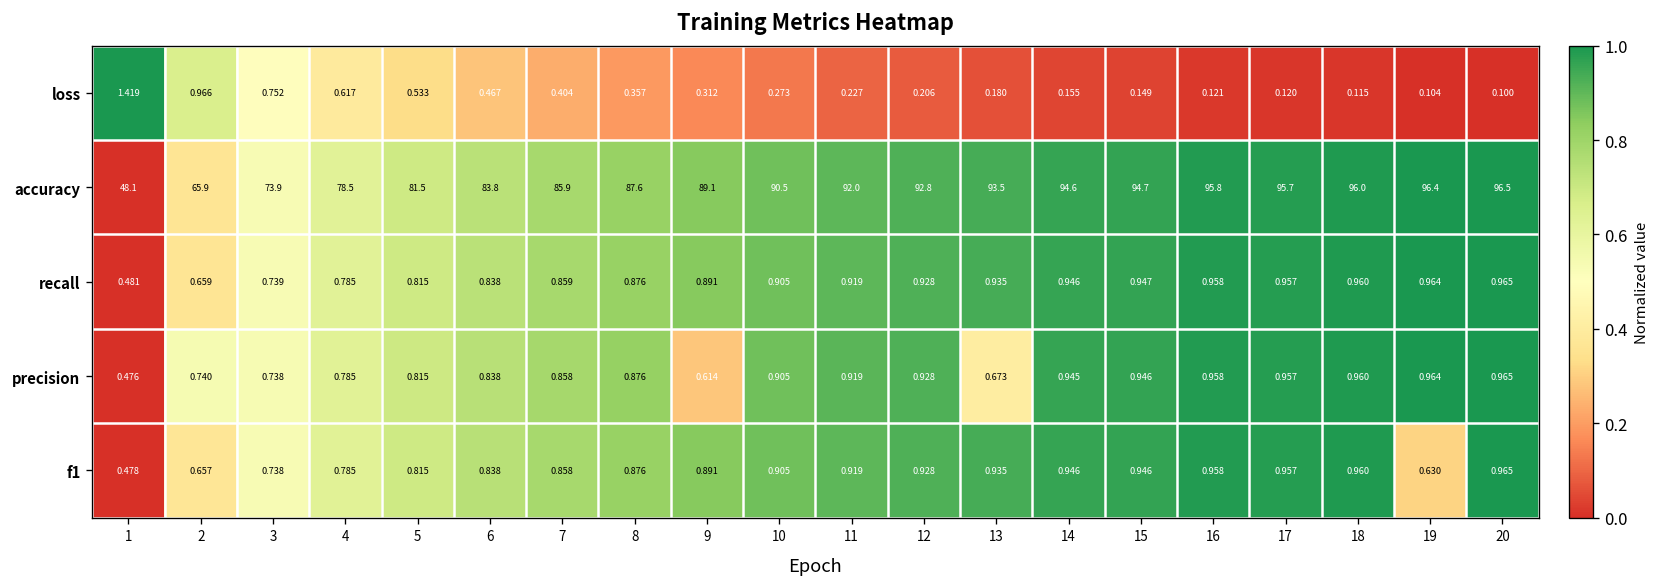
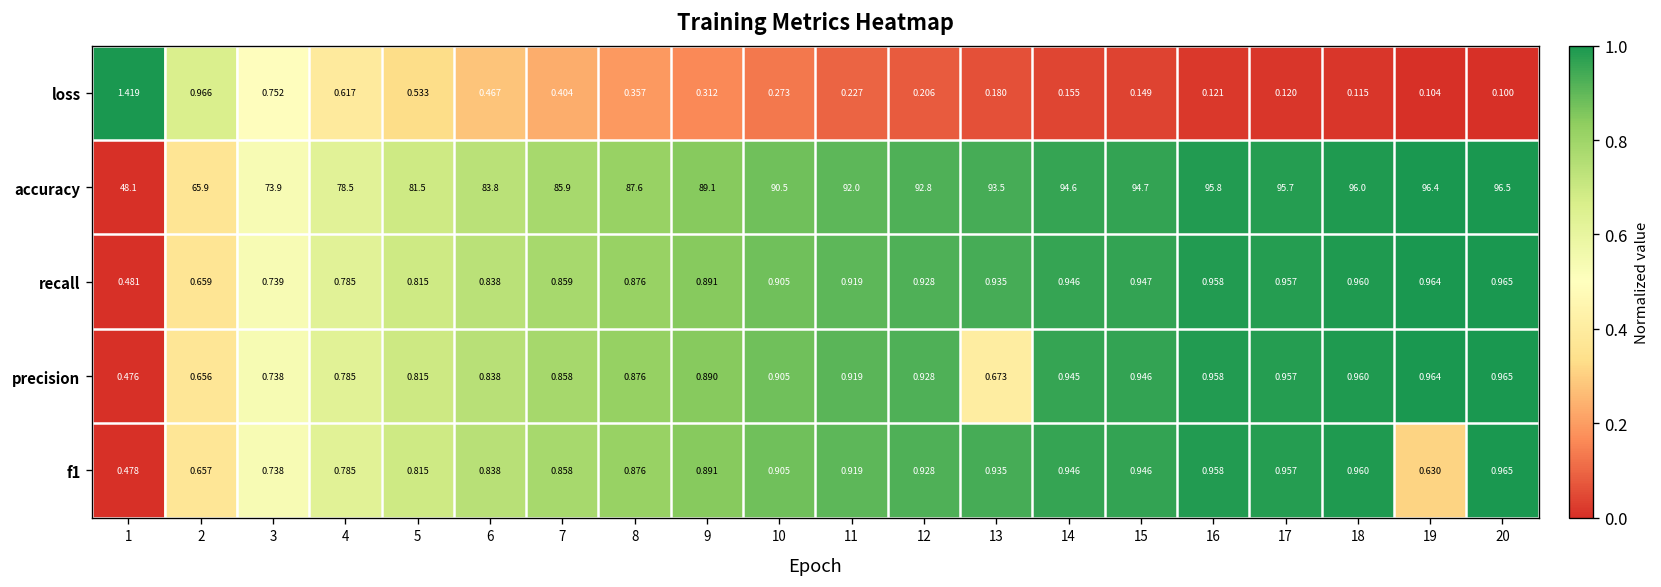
  {
    "loss": {
      "1": 1.419,
      "2": 0.966,
      "3": 0.752,
      "4": 0.617,
      "5": 0.533,
      "6": 0.467,
      "7": 0.404,
      "8": 0.357,
      "9": 0.312,
      "10": 0.273,
      "11": 0.227,
      "12": 0.206,
      "13": 0.180,
      "14": 0.155,
      "15": 0.149,
      "16": 0.121,
      "17": 0.120,
      "18": 0.115,
      "19": 0.104,
      "20": 0.100
    },
    "accuracy": {
      "1": 48.1,
      "2": 65.9,
      "3": 73.9,
      "4": 78.5,
      "5": 81.5,
      "6": 83.8,
      "7": 85.9,
      "8": 87.6,
      "9": 89.1,
      "10": 90.5,
      "11": 92.0,
      "12": 92.8,
      "13": 93.5,
      "14": 94.6,
      "15": 94.7,
      "16": 95.8,
      "17": 95.7,
      "18": 96.0,
      "19": 96.4,
      "20": 96.5
    },
    "recall": {
      "1": 0.481,
      "2": 0.659,
      "3": 0.739,
      "4": 0.785,
      "5": 0.815,
      "6": 0.838,
      "7": 0.859,
      "8": 0.876,
      "9": 0.891,
      "10": 0.905,
      "11": 0.919,
      "12": 0.928,
      "13": 0.935,
      "14": 0.946,
      "15": 0.947,
      "16": 0.958,
      "17": 0.957,
      "18": 0.960,
      "19": 0.964,
      "20": 0.965
    },
    "precision": {
      "1": 0.476,
-     "2": 0.740,
+     "2": 0.656,
      "3": 0.738,
      "4": 0.785,
      "5": 0.815,
      "6": 0.838,
      "7": 0.858,
      "8": 0.876,
-     "9": 0.614,
+     "9": 0.890,
      "10": 0.905,
      "11": 0.919,
      "12": 0.928,
      "13": 0.673,
      "14": 0.945,
      "15": 0.946,
      "16": 0.958,
      "17": 0.957,
      "18": 0.960,
      "19": 0.964,
      "20": 0.965
    },
    "f1": {
      "1": 0.478,
      "2": 0.657,
      "3": 0.738,
      "4": 0.785,
      "5": 0.815,
      "6": 0.838,
      "7": 0.858,
      "8": 0.876,
      "9": 0.891,
      "10": 0.905,
      "11": 0.919,
      "12": 0.928,
      "13": 0.935,
      "14": 0.946,
      "15": 0.946,
      "16": 0.958,
      "17": 0.957,
      "18": 0.960,
      "19": 0.630,
      "20": 0.965
    }
  }
